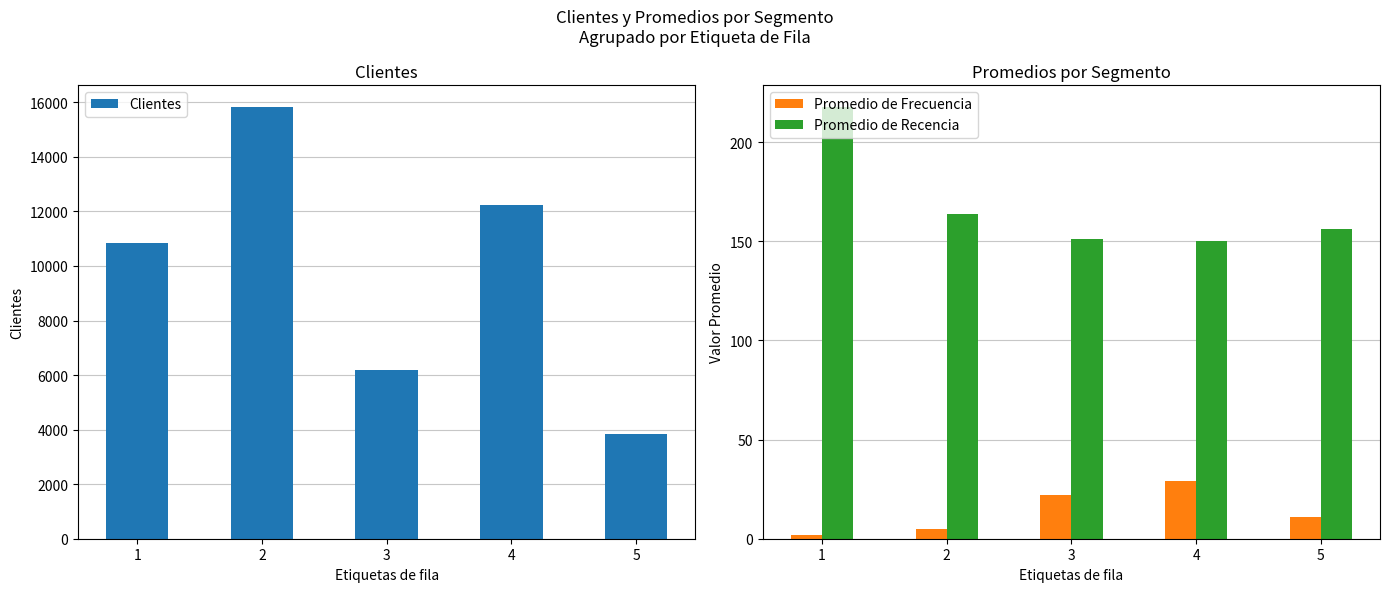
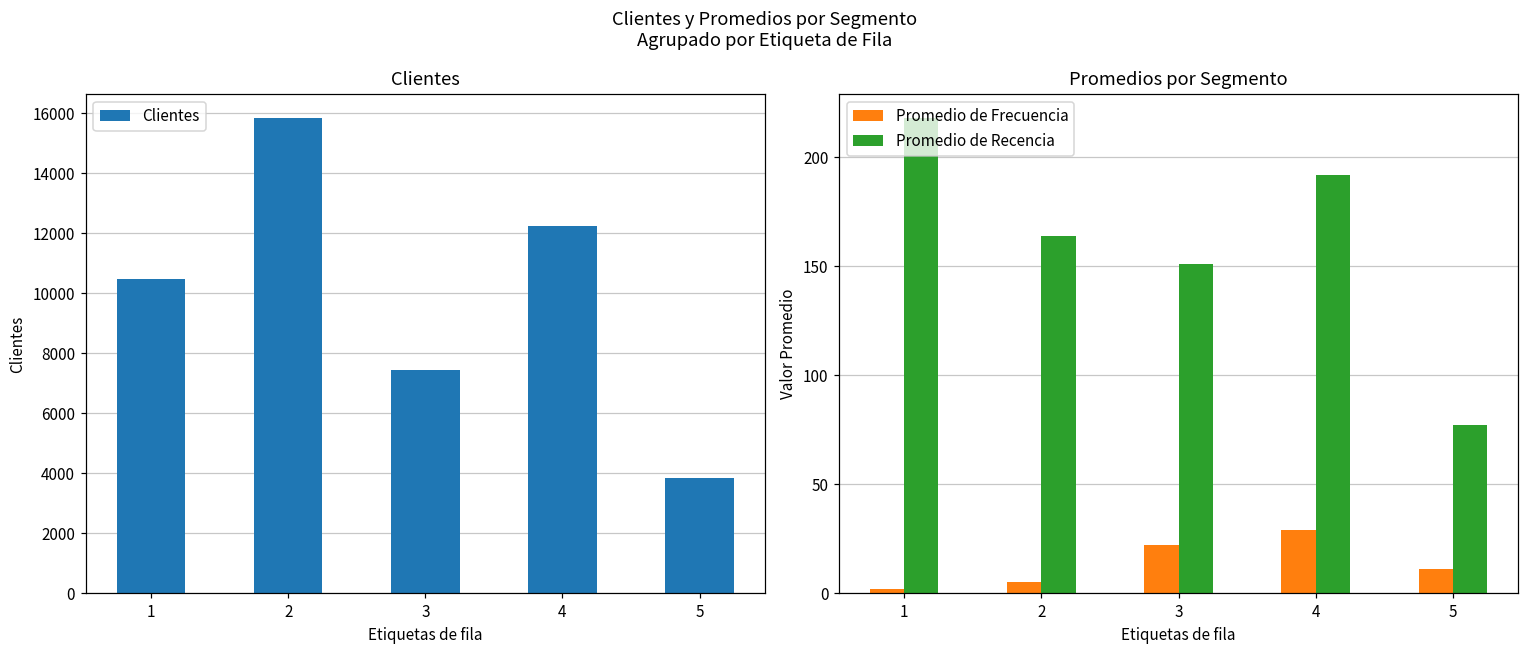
  {
    "Clientes": {
-     "1": 10900,
+     "1": 10500,
      "2": 15800,
-     "3": 6200,
+     "3": 7400,
      "4": 12200,
      "5": 3800
    },
    "Promedios por Segmento": {
      "Promedio de Frecuencia": {
        "1": 2,
        "2": 5,
        "3": 22,
        "4": 29,
        "5": 11
      },
      "Promedio de Recencia": {
        "2": 164,
        "3": 151,
-       "4": 150,
-       "5": 156
+       "4": 192,
+       "5": 77
      }
    }
  }
